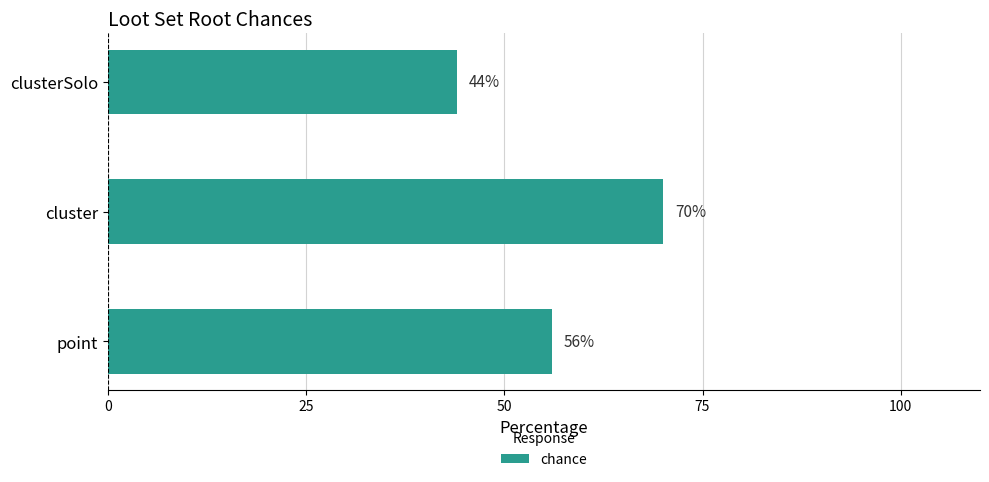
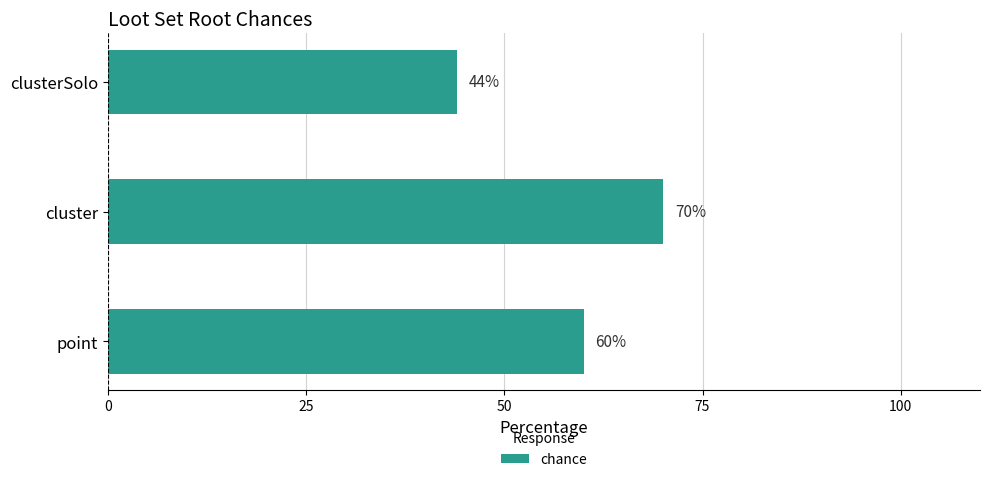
  {
    "clusterSolo": "44%",
    "cluster": "70%",
-   "point": "56%"
+   "point": "60%"
  }
